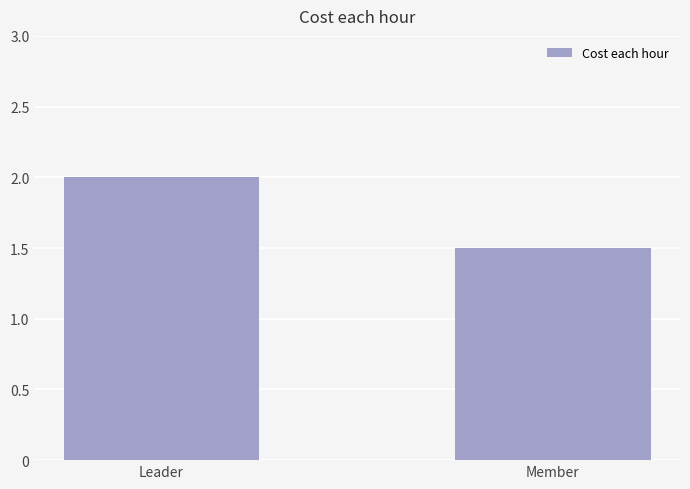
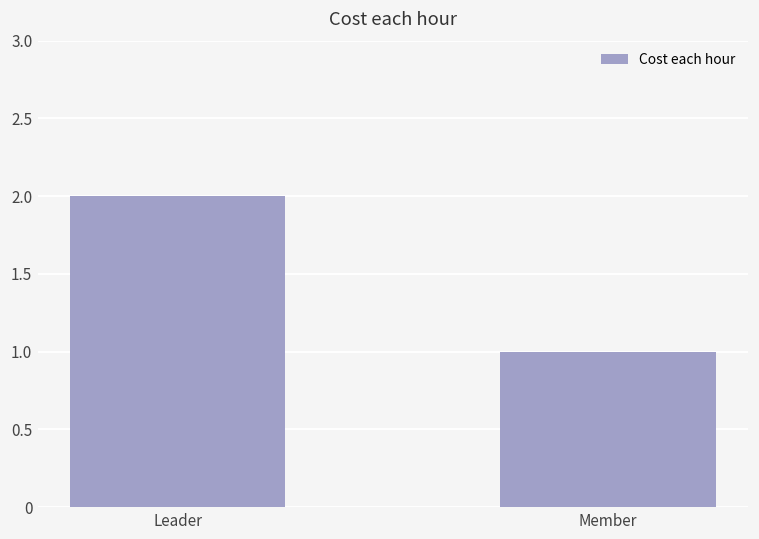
  {
    "Leader": 2.0,
-   "Member": 1.5
+   "Member": 1.0
  }
